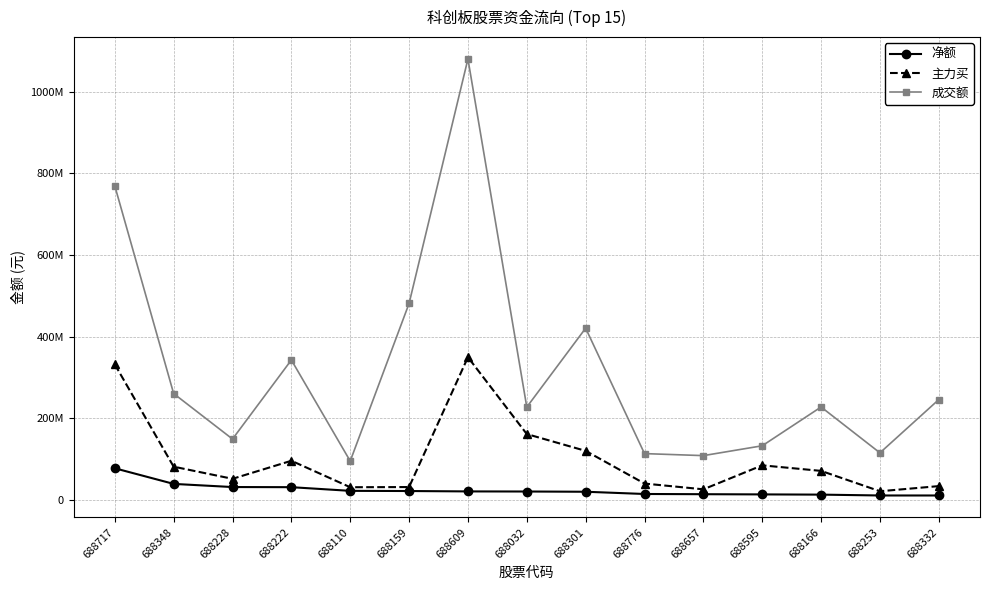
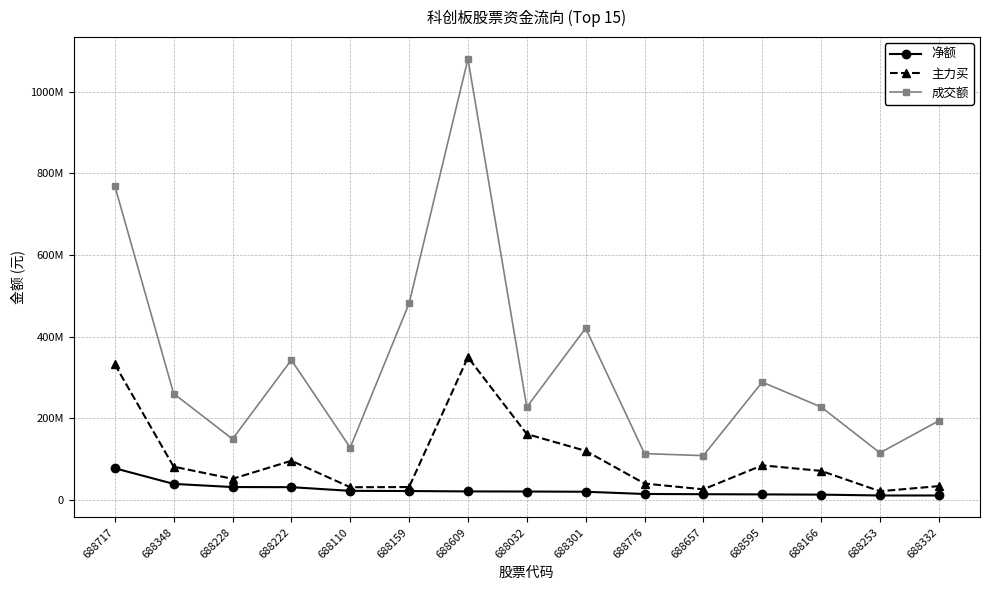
  {
    "成交额": {
      "688717": 770000000,
      "688348": 260000000,
      "688228": 150000000,
      "688222": 340000000,
-     "688110": 90000000,
+     "688110": 130000000,
      "688159": 480000000,
      "688609": 1080000000,
      "688032": 230000000,
      "688301": 420000000,
      "688776": 110000000,
      "688657": 110000000,
-     "688595": 130000000,
+     "688595": 290000000,
      "688166": 230000000,
      "688253": 120000000,
-     "688332": 250000000
+     "688332": 190000000
    }
  }
